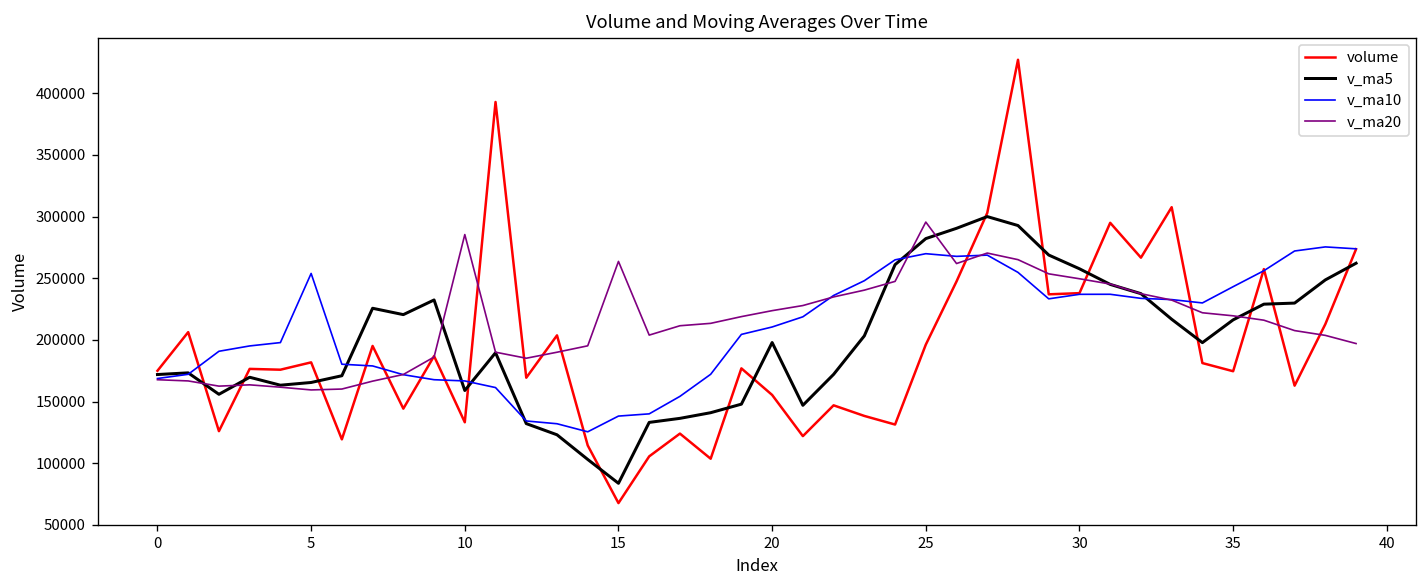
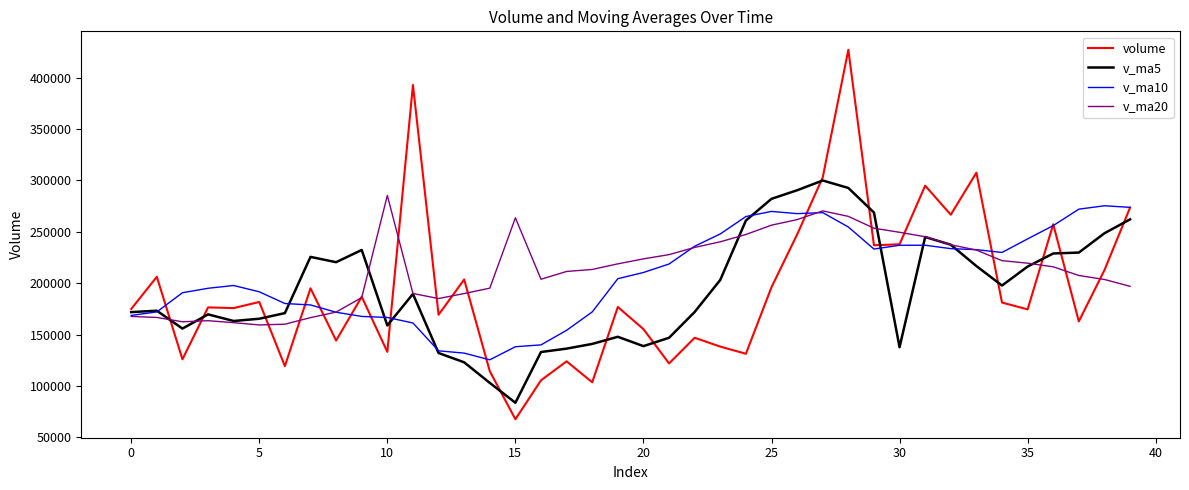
  {
    "volume": {
      "0": 175000,
      "5": 182000,
      "10": 133000,
      "15": 68000,
      "20": 155000,
      "25": 196000,
      "35": 175000
    },
    "v_ma5": {
      "0": 172000,
      "5": 165000,
      "10": 159000,
      "15": 84000,
-     "20": 198000,
+     "20": 139000,
      "25": 282000,
-     "30": 258000,
+     "30": 138000,
      "35": 216000
    },
    "v_ma10": {
-     "5": 254000,
+     "5": 192000,
      "10": 167000,
      "15": 138000,
      "20": 210000,
      "25": 270000,
      "35": 243000
    },
    "v_ma20": {
      "5": 159000,
      "10": 285000,
      "15": 264000,
      "20": 224000,
-     "25": 296000,
+     "25": 256000,
      "30": 250000,
      "35": 219000
    }
  }
